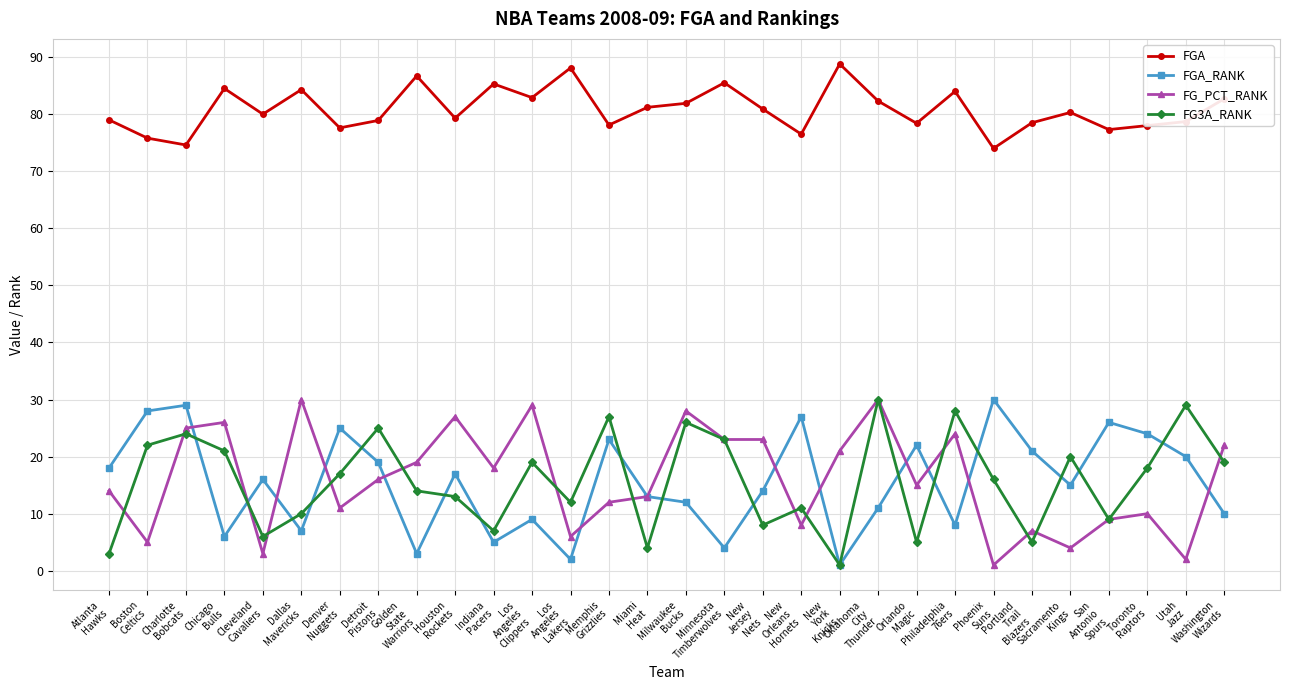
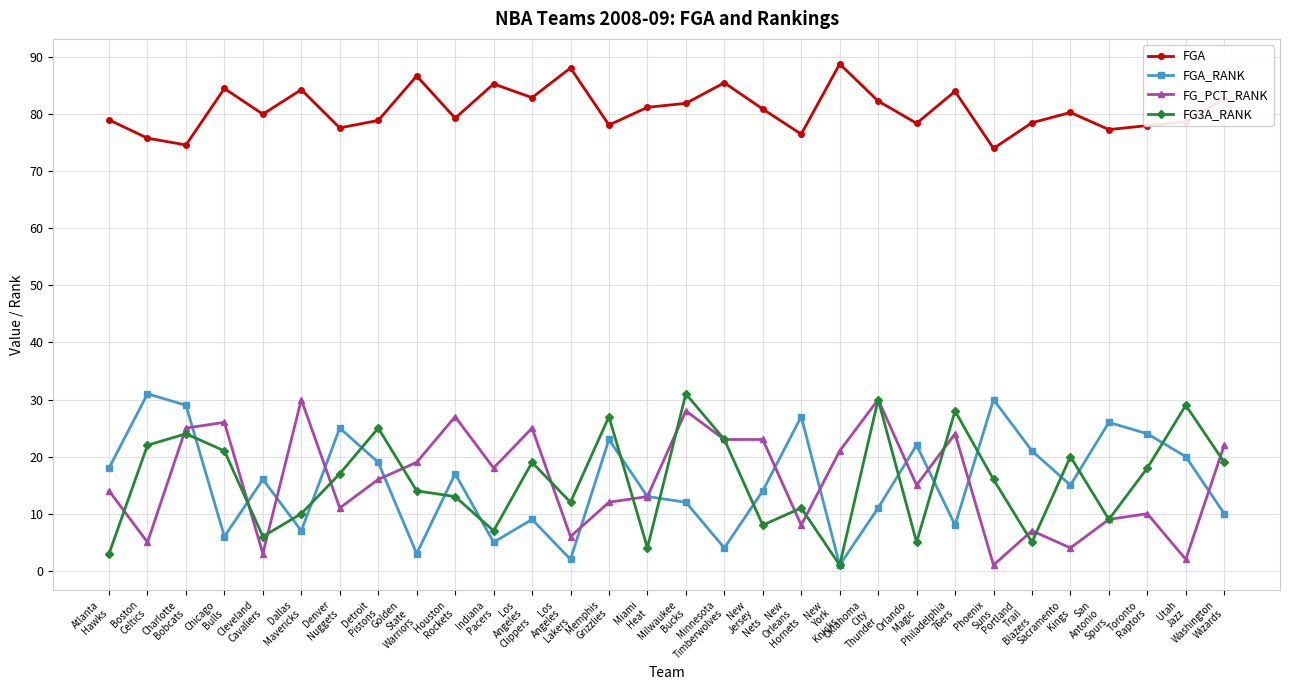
  {
    "FGA": {
      "Atlanta Hawks": 79,
      "Boston Celtics": 76,
      "Charlotte Bobcats": 75,
      "Chicago Bulls": 85,
      "Cleveland Cavaliers": 80,
      "Dallas Mavericks": 84,
      "Denver Nuggets": 78,
      "Detroit Pistons": 79,
      "Golden State Warriors": 87,
      "Houston Rockets": 79,
      "Indiana Pacers": 85,
      "Los Angeles Clippers": 83,
      "Los Angeles Lakers": 88,
      "Memphis Grizzlies": 78,
      "Miami Heat": 81,
      "Milwaukee Bucks": 82,
      "Minnesota Timberwolves": 86,
      "New Jersey Nets": 81,
      "New Orleans Hornets": 77,
      "New York Knicks": 89,
      "Oklahoma City Thunder": 82,
      "Orlando Magic": 78,
      "Philadelphia 76ers": 84,
      "Phoenix Suns": 74,
      "Portland Trail Blazers": 79,
      "Sacramento Kings": 80,
      "San Antonio Spurs": 77
    },
    "FGA_RANK": {
      "Atlanta Hawks": 18,
-     "Boston Celtics": 28,
+     "Boston Celtics": 31,
      "Charlotte Bobcats": 29,
      "Chicago Bulls": 6,
      "Cleveland Cavaliers": 16,
      "Dallas Mavericks": 7,
      "Denver Nuggets": 25,
      "Detroit Pistons": 19,
      "Golden State Warriors": 3,
      "Houston Rockets": 17,
      "Indiana Pacers": 5,
      "Los Angeles Clippers": 9,
      "Los Angeles Lakers": 2,
      "Memphis Grizzlies": 23,
      "Milwaukee Bucks": 12,
      "Minnesota Timberwolves": 4,
      "New Jersey Nets": 14,
      "New Orleans Hornets": 27,
      "Oklahoma City Thunder": 11,
      "Orlando Magic": 22,
      "Philadelphia 76ers": 8,
      "Phoenix Suns": 30,
      "Portland Trail Blazers": 21,
      "Sacramento Kings": 15,
      "San Antonio Spurs": 26,
      "Toronto Raptors": 24,
      "Utah Jazz": 20,
      "Washington Wizards": 10
    },
    "FG_PCT_RANK": {
      "Atlanta Hawks": 14,
      "Boston Celtics": 5,
      "Charlotte Bobcats": 25,
      "Chicago Bulls": 26,
      "Cleveland Cavaliers": 3,
      "Dallas Mavericks": 30,
      "Denver Nuggets": 11,
      "Detroit Pistons": 16,
      "Golden State Warriors": 19,
      "Houston Rockets": 27,
      "Indiana Pacers": 18,
-     "Los Angeles Clippers": 29,
+     "Los Angeles Clippers": 25,
      "Los Angeles Lakers": 6,
      "Memphis Grizzlies": 12,
      "Milwaukee Bucks": 28,
      "New Jersey Nets": 23,
      "New Orleans Hornets": 8,
      "New York Knicks": 21,
      "Orlando Magic": 15,
      "Philadelphia 76ers": 24,
      "Phoenix Suns": 1,
      "Portland Trail Blazers": 7,
      "Sacramento Kings": 4,
      "Toronto Raptors": 10,
      "Utah Jazz": 2,
      "Washington Wizards": 22
    },
    "FG3A_RANK": {
      "Atlanta Hawks": 3,
      "Boston Celtics": 22,
      "Charlotte Bobcats": 24,
      "Chicago Bulls": 21,
      "Cleveland Cavaliers": 6,
      "Dallas Mavericks": 10,
      "Denver Nuggets": 17,
      "Detroit Pistons": 25,
      "Golden State Warriors": 14,
      "Houston Rockets": 13,
      "Indiana Pacers": 7,
      "Los Angeles Clippers": 19,
      "Los Angeles Lakers": 12,
      "Memphis Grizzlies": 27,
      "Miami Heat": 4,
-     "Milwaukee Bucks": 26,
+     "Milwaukee Bucks": 31,
      "New Jersey Nets": 8,
      "New Orleans Hornets": 11,
      "Orlando Magic": 5,
      "Philadelphia 76ers": 28,
      "Phoenix Suns": 16,
      "Portland Trail Blazers": 5,
      "Sacramento Kings": 20,
      "Toronto Raptors": 18,
      "Utah Jazz": 29,
      "Washington Wizards": 19
    }
  }
